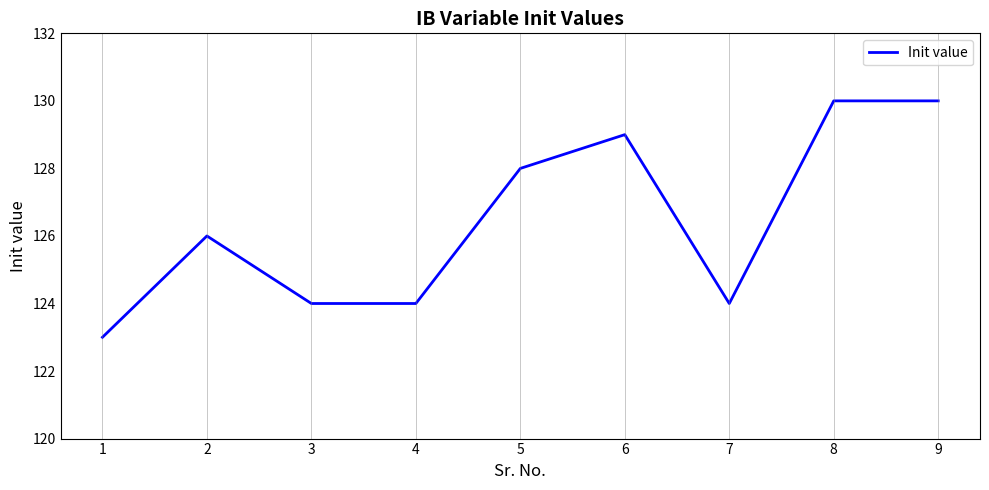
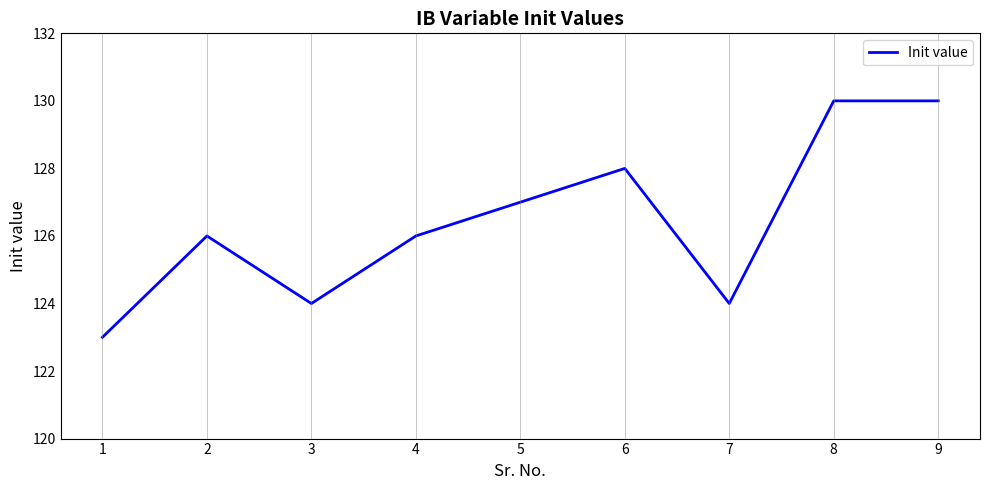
  {
    "1": 123,
    "2": 126,
    "3": 124,
-   "4": 124,
-   "5": 128,
-   "6": 129,
+   "4": 126,
+   "5": 127,
+   "6": 128,
    "7": 124,
    "8": 130,
    "9": 130
  }
